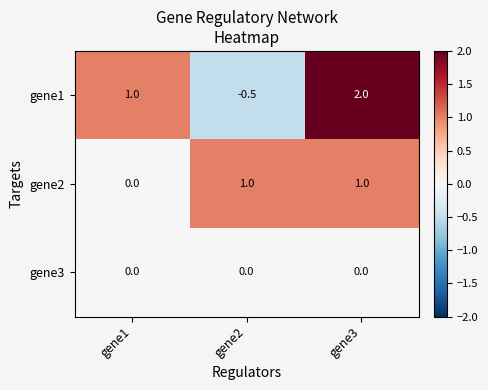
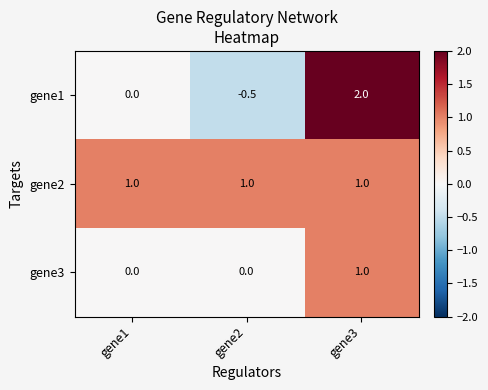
  {
    "gene1": {
-     "gene1": 1.0,
+     "gene1": 0.0,
      "gene2": -0.5,
      "gene3": 2.0
    },
    "gene2": {
-     "gene1": 0.0,
+     "gene1": 1.0,
      "gene2": 1.0,
      "gene3": 1.0
    },
    "gene3": {
      "gene1": 0.0,
      "gene2": 0.0,
-     "gene3": 0.0
+     "gene3": 1.0
    }
  }
